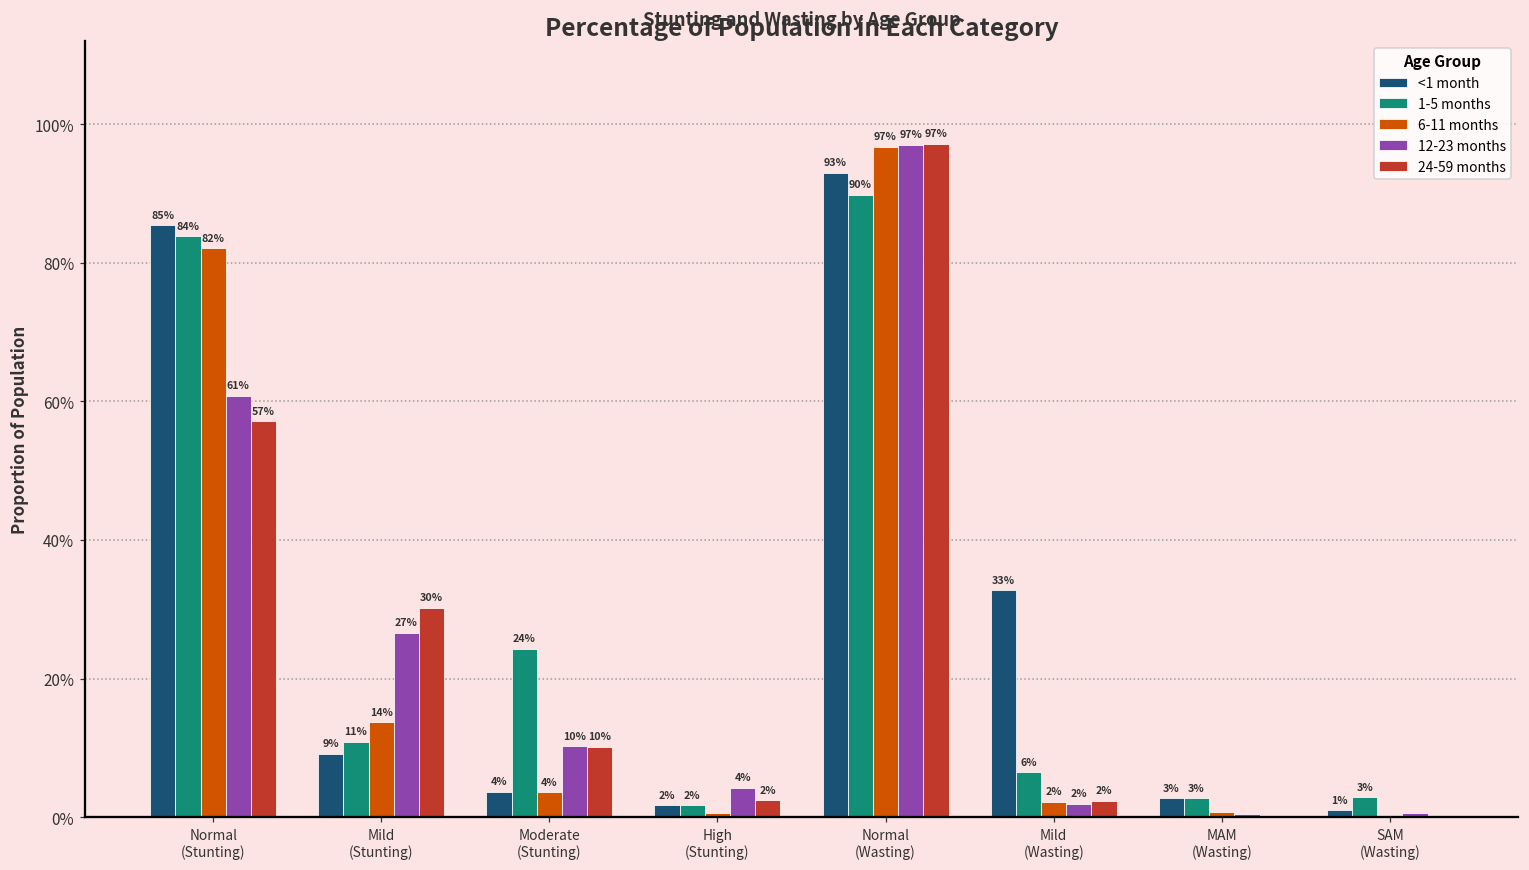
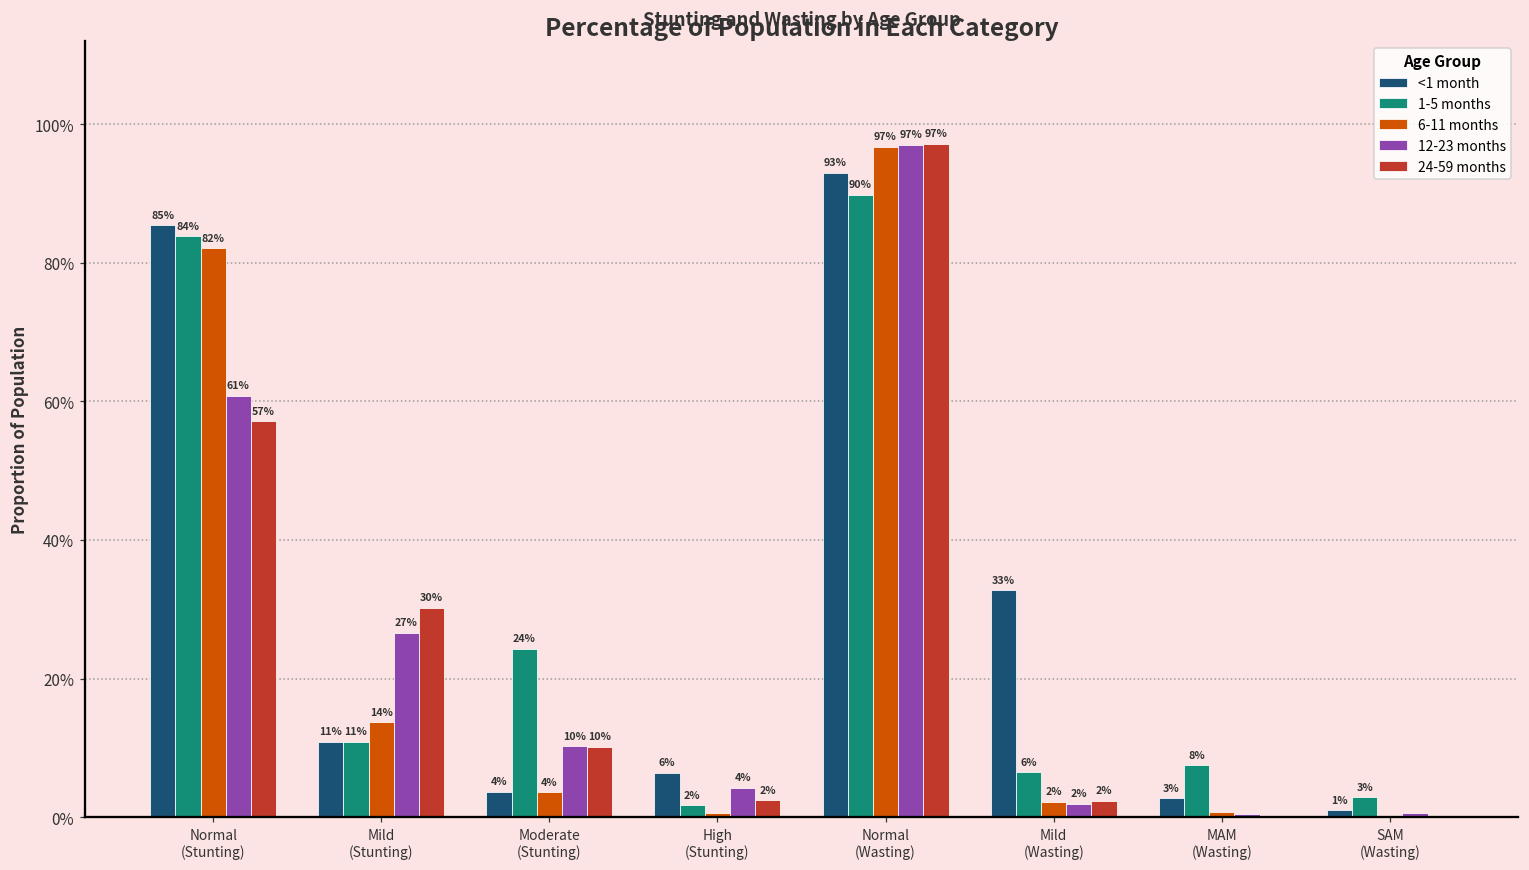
  {
    "<1 month": {
      "Normal (Stunting)": "85%",
-     "Mild (Stunting)": "9%",
+     "Mild (Stunting)": "11%",
      "Moderate (Stunting)": "4%",
-     "High (Stunting)": "2%",
+     "High (Stunting)": "6%",
      "Normal (Wasting)": "93%",
      "Mild (Wasting)": "33%",
      "MAM (Wasting)": "3%",
      "SAM (Wasting)": "1%"
    },
    "1-5 months": {
      "Normal (Stunting)": "84%",
      "Mild (Stunting)": "11%",
      "Moderate (Stunting)": "24%",
      "High (Stunting)": "2%",
      "Normal (Wasting)": "90%",
      "Mild (Wasting)": "6%",
-     "MAM (Wasting)": "3%",
+     "MAM (Wasting)": "8%",
      "SAM (Wasting)": "3%"
    },
    "12-23 months": {
      "Normal (Stunting)": "61%",
      "Mild (Stunting)": "27%",
      "Moderate (Stunting)": "10%",
      "High (Stunting)": "4%",
      "Normal (Wasting)": "97%",
      "Mild (Wasting)": "2%"
    }
  }
